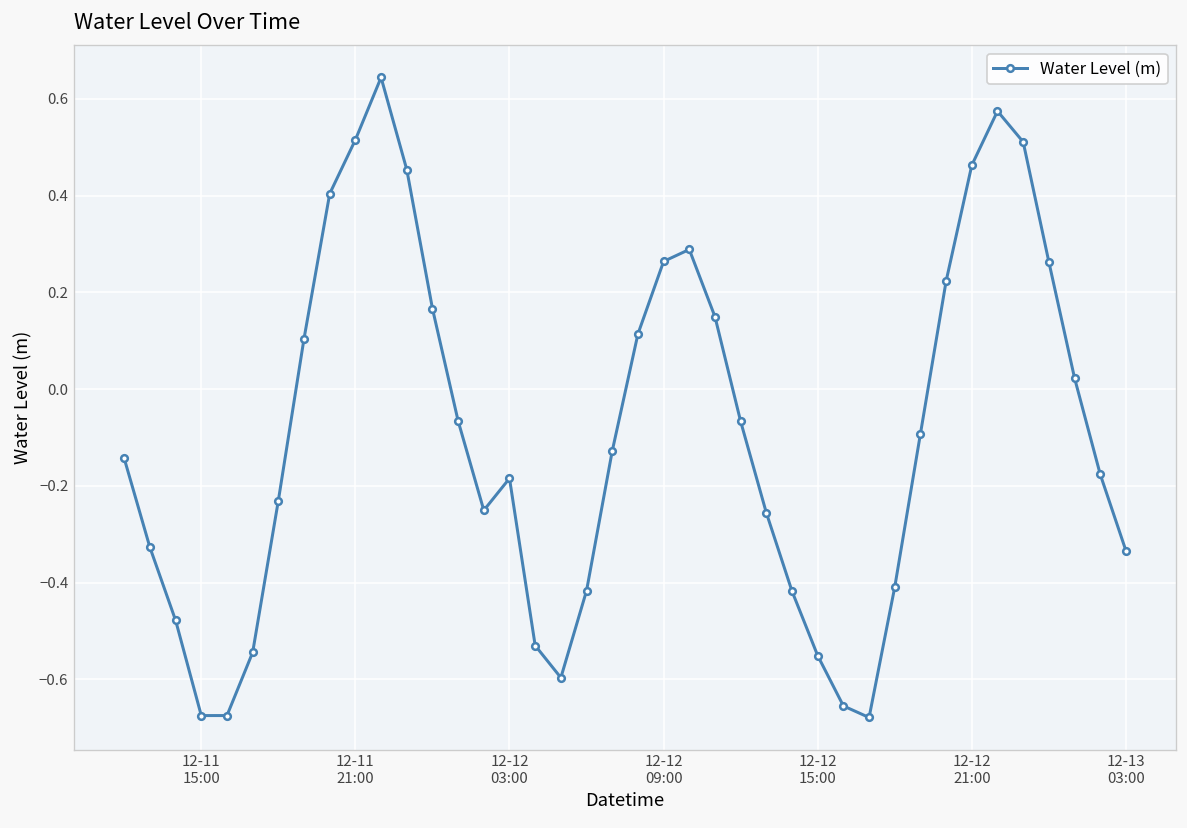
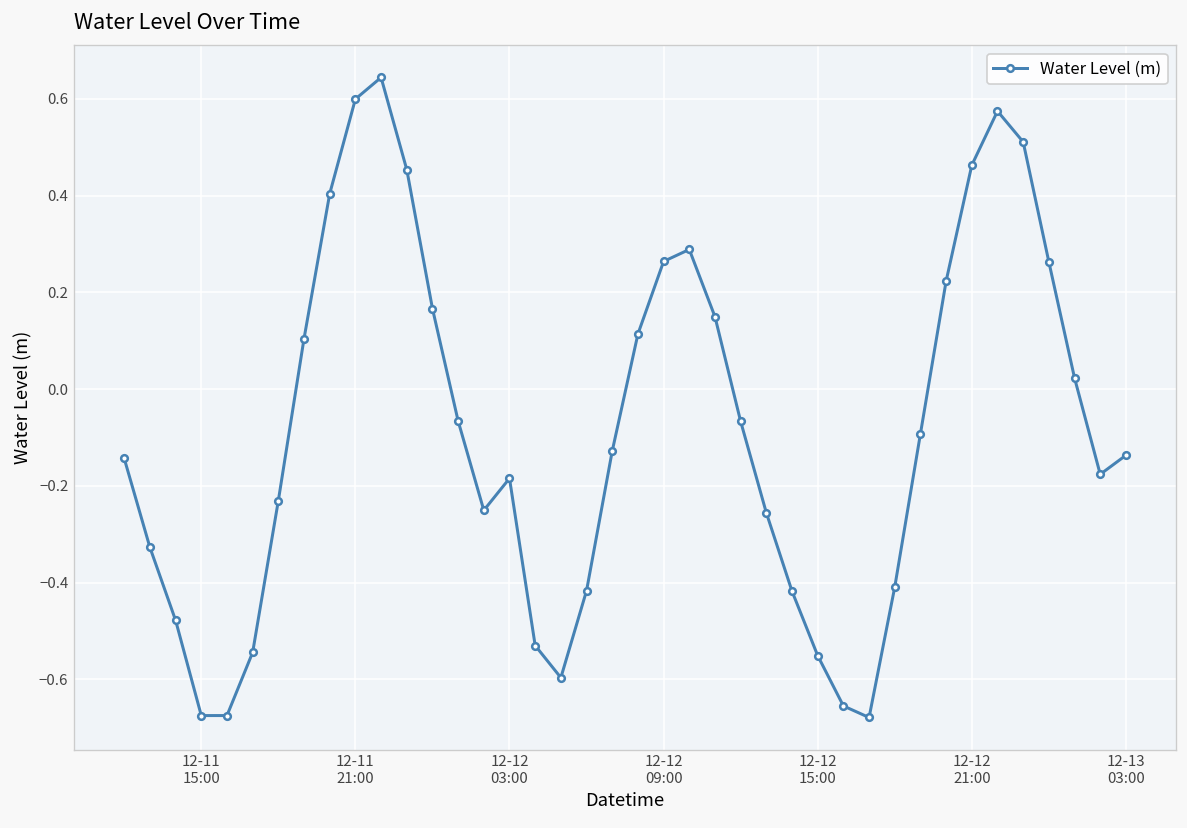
  {
    "12-11 15:00": -0.67,
-   "12-11 21:00": 0.52,
+   "12-11 21:00": 0.60,
    "12-12 03:00": -0.18,
    "12-12 09:00": 0.26,
    "12-12 15:00": -0.55,
    "12-12 21:00": 0.46,
-   "12-13 03:00": -0.33
+   "12-13 03:00": -0.14
  }
